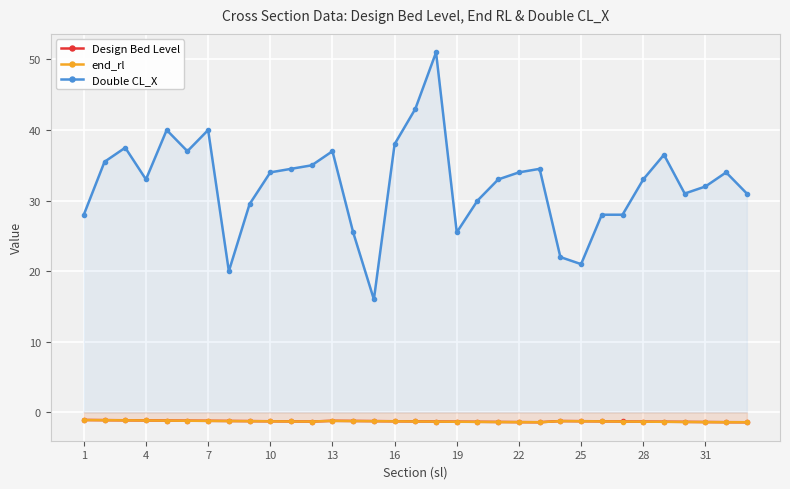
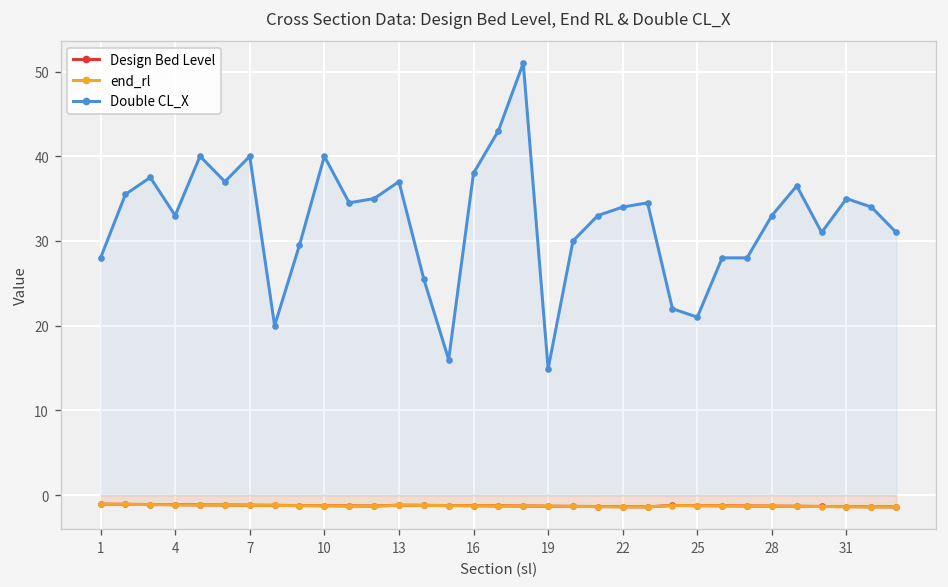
  {
    "Double CL_X": {
      "1": 28,
      "4": 33,
      "7": 40,
-     "10": 34,
+     "10": 40,
      "13": 37,
      "16": 38,
-     "19": 26,
+     "19": 15,
      "22": 34,
      "25": 21,
      "28": 33,
-     "31": 32
+     "31": 35
    }
  }
